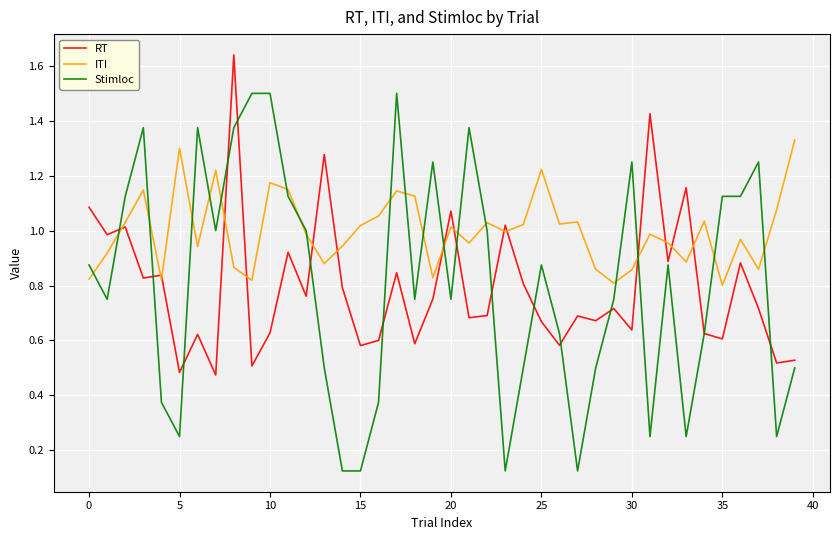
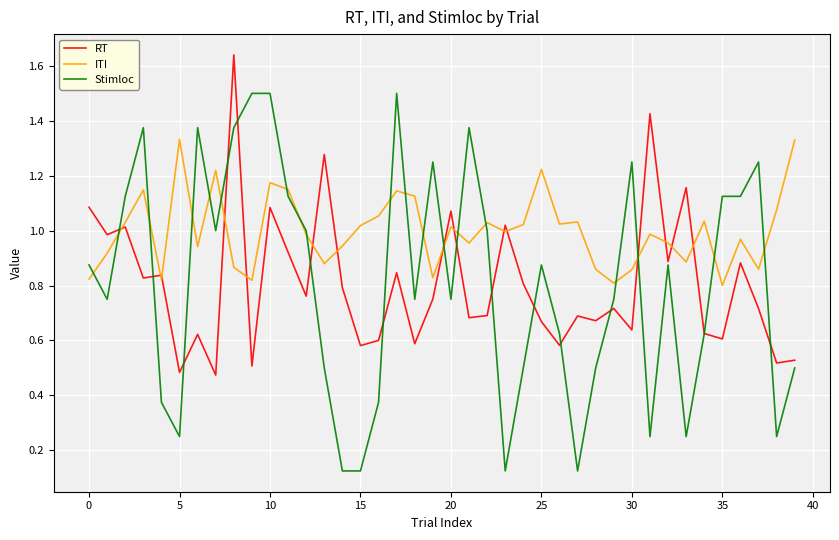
  {
    "RT": {
      "0": 1.09,
      "5": 0.48,
-     "10": 0.63,
+     "10": 1.08,
      "15": 0.58,
      "20": 1.07,
      "25": 0.67,
      "30": 0.64,
      "35": 0.61
    },
    "ITI": {
      "0": 0.82,
-     "5": 1.30,
+     "5": 1.33,
      "10": 1.17,
      "15": 1.02,
      "20": 1.01,
      "25": 1.22,
      "30": 0.86,
      "35": 0.80
    },
    "Stimloc": {
      "0": 0.88,
      "5": 0.25,
      "10": 1.50,
      "15": 0.13,
      "20": 0.75,
      "25": 0.88,
      "30": 1.25,
      "35": 1.13
    }
  }
